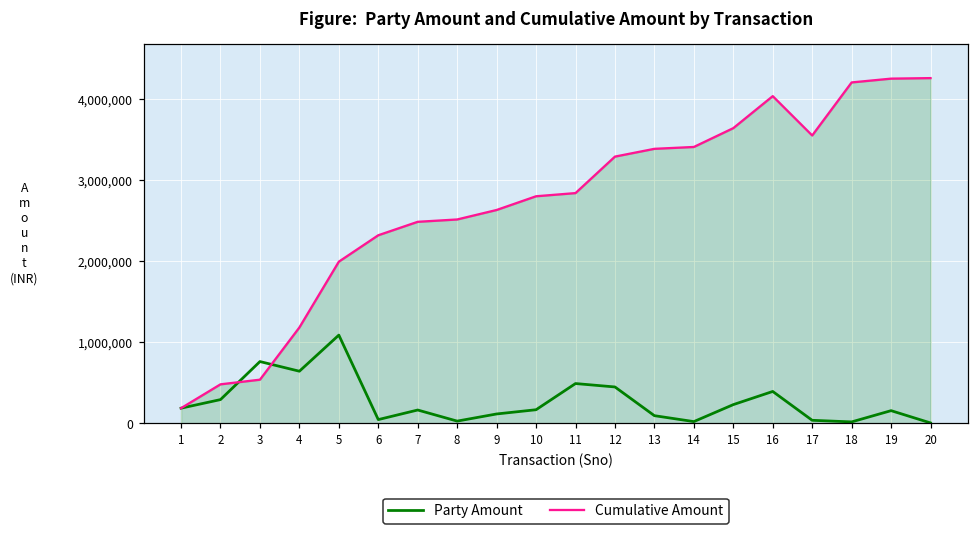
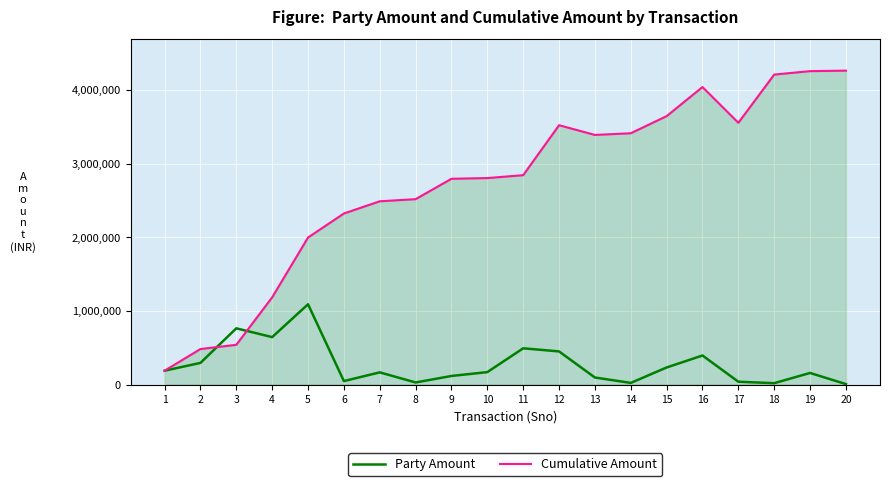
  {
    "Party Amount": {
      "2": "300,000",
      "3": "800,000",
      "4": "600,000",
      "5": "1,100,000",
      "6": "0",
      "7": "200,000",
      "8": "0",
      "9": "100,000",
      "10": "200,000",
      "11": "500,000",
      "12": "500,000",
      "13": "100,000",
      "14": "0",
      "15": "200,000",
      "16": "400,000",
      "17": "0",
      "18": "0",
      "19": "200,000",
      "20": "0"
    },
    "Cumulative Amount": {
      "2": "500,000",
      "3": "500,000",
      "4": "1,200,000",
      "5": "2,000,000",
      "6": "2,300,000",
      "7": "2,500,000",
      "8": "2,500,000",
-     "9": "2,600,000",
+     "9": "2,800,000",
      "10": "2,800,000",
      "11": "2,800,000",
-     "12": "3,300,000",
+     "12": "3,500,000",
      "13": "3,400,000",
      "14": "3,400,000",
      "15": "3,600,000",
      "16": "4,000,000",
      "17": "3,600,000",
      "18": "4,200,000",
      "19": "4,300,000",
      "20": "4,300,000"
    }
  }
